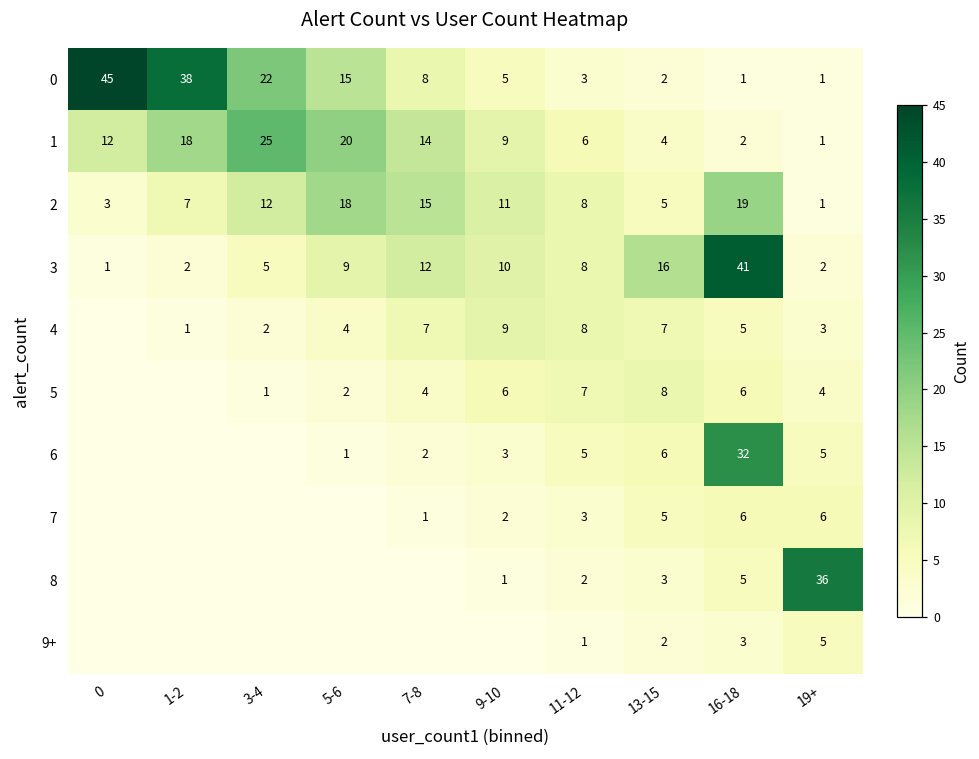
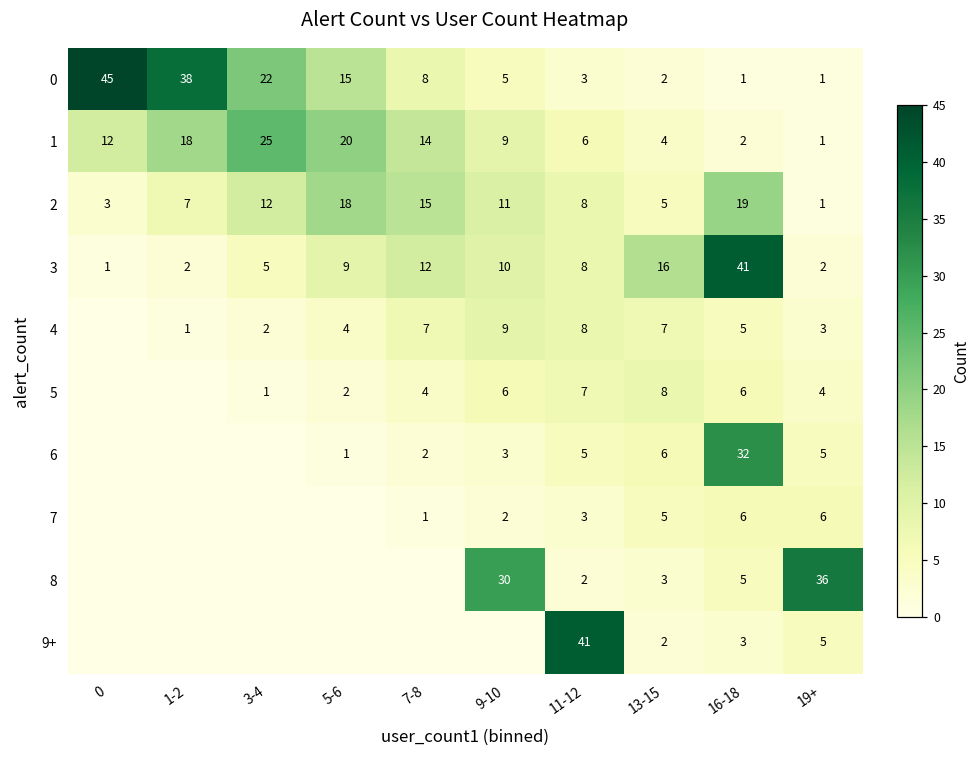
  {
    "0": {
      "0": 45,
      "1-2": 38,
      "3-4": 22,
      "5-6": 15,
      "7-8": 8,
      "9-10": 5,
      "11-12": 3,
      "13-15": 2,
      "16-18": 1,
      "19+": 1
    },
    "1": {
      "0": 12,
      "1-2": 18,
      "3-4": 25,
      "5-6": 20,
      "7-8": 14,
      "9-10": 9,
      "11-12": 6,
      "13-15": 4,
      "16-18": 2,
      "19+": 1
    },
    "2": {
      "0": 3,
      "1-2": 7,
      "3-4": 12,
      "5-6": 18,
      "7-8": 15,
      "9-10": 11,
      "11-12": 8,
      "13-15": 5,
      "16-18": 19,
      "19+": 1
    },
    "3": {
      "0": 1,
      "1-2": 2,
      "3-4": 5,
      "5-6": 9,
      "7-8": 12,
      "9-10": 10,
      "11-12": 8,
      "13-15": 16,
      "16-18": 41,
      "19+": 2
    },
    "4": {
      "1-2": 1,
      "3-4": 2,
      "5-6": 4,
      "7-8": 7,
      "9-10": 9,
      "11-12": 8,
      "13-15": 7,
      "16-18": 5,
      "19+": 3
    },
    "5": {
      "3-4": 1,
      "5-6": 2,
      "7-8": 4,
      "9-10": 6,
      "11-12": 7,
      "13-15": 8,
      "16-18": 6,
      "19+": 4
    },
    "6": {
      "5-6": 1,
      "7-8": 2,
      "9-10": 3,
      "11-12": 5,
      "13-15": 6,
      "16-18": 32,
      "19+": 5
    },
    "7": {
      "7-8": 1,
      "9-10": 2,
      "11-12": 3,
      "13-15": 5,
      "16-18": 6,
      "19+": 6
    },
    "8": {
-     "9-10": 1,
+     "9-10": 30,
      "11-12": 2,
      "13-15": 3,
      "16-18": 5,
      "19+": 36
    },
    "9+": {
-     "11-12": 1,
+     "11-12": 41,
      "13-15": 2,
      "16-18": 3,
      "19+": 5
    }
  }
